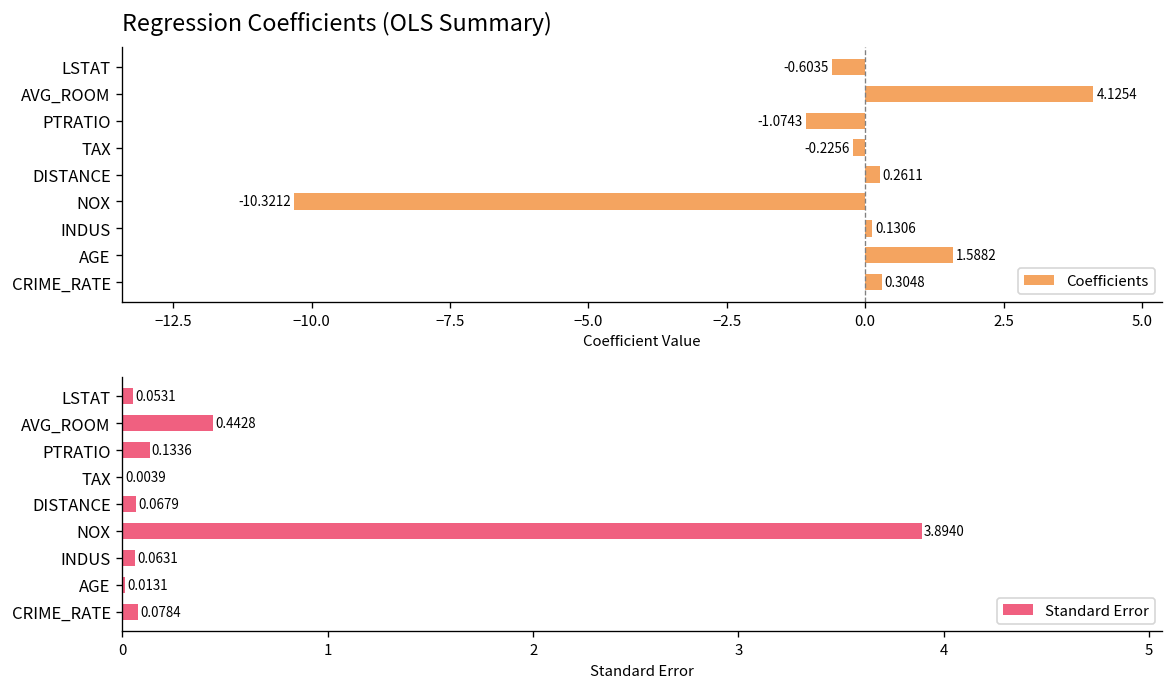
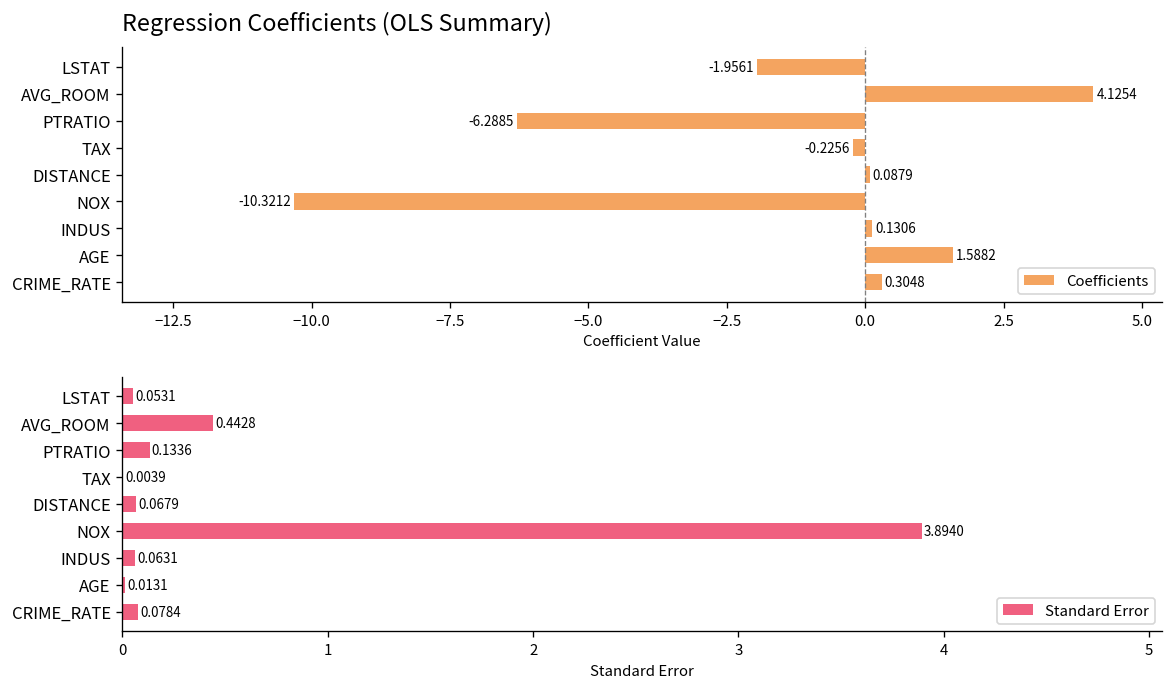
  {
    "Regression Coefficients (OLS Summary)": {
-     "LSTAT": -0.6035,
+     "LSTAT": -1.9561,
      "AVG_ROOM": 4.1254,
-     "PTRATIO": -1.0743,
+     "PTRATIO": -6.2885,
      "TAX": -0.2256,
-     "DISTANCE": 0.2611,
+     "DISTANCE": 0.0879,
      "NOX": -10.3212,
      "INDUS": 0.1306,
      "AGE": 1.5882,
      "CRIME_RATE": 0.3048
    }
  }
